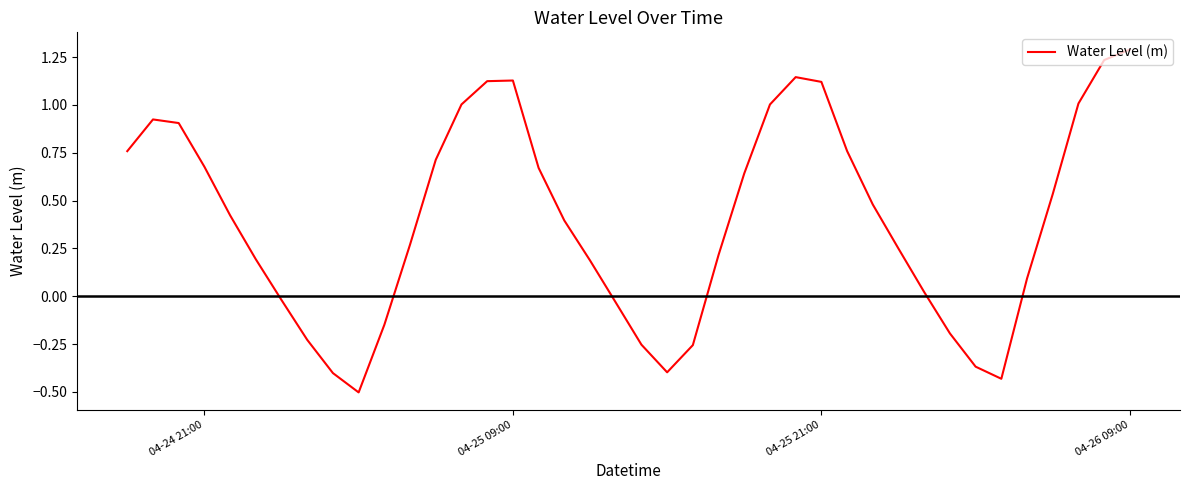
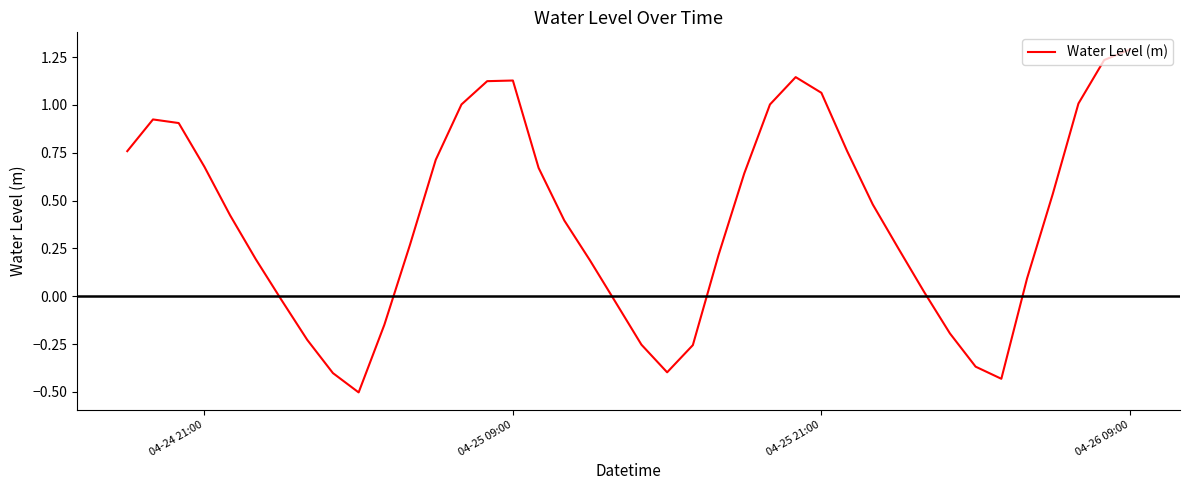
  {
    "04-24 21:00": 0.68,
    "04-25 09:00": 1.13,
-   "04-25 21:00": 1.12
+   "04-25 21:00": 1.06
  }
